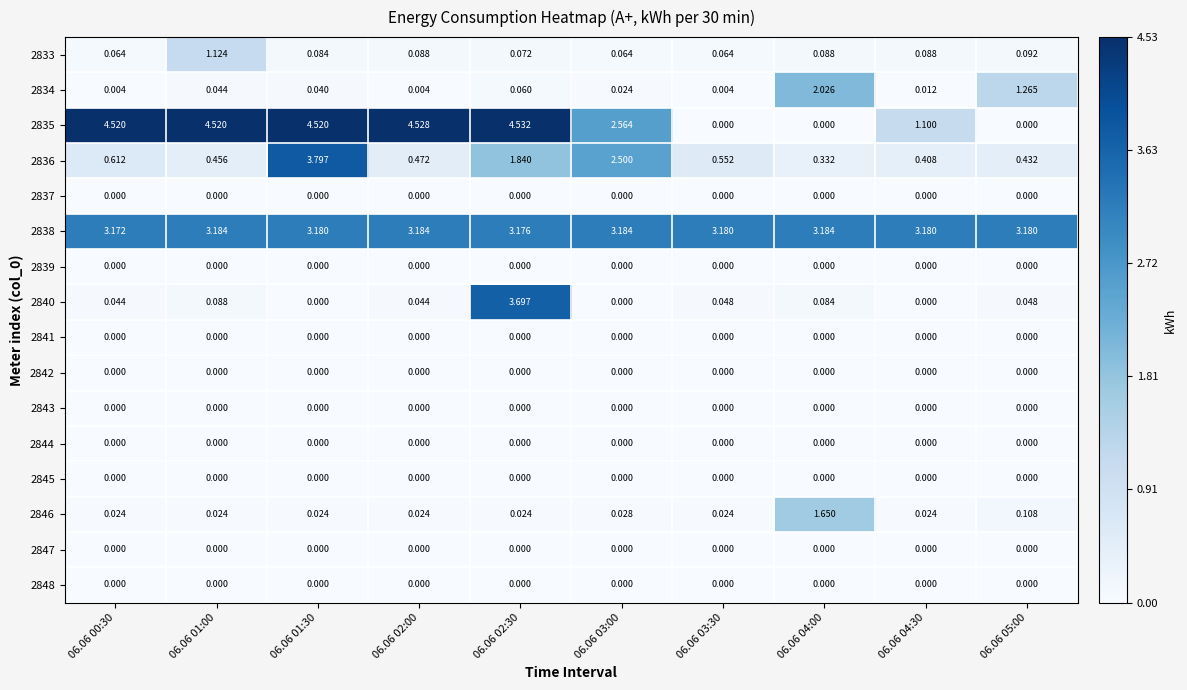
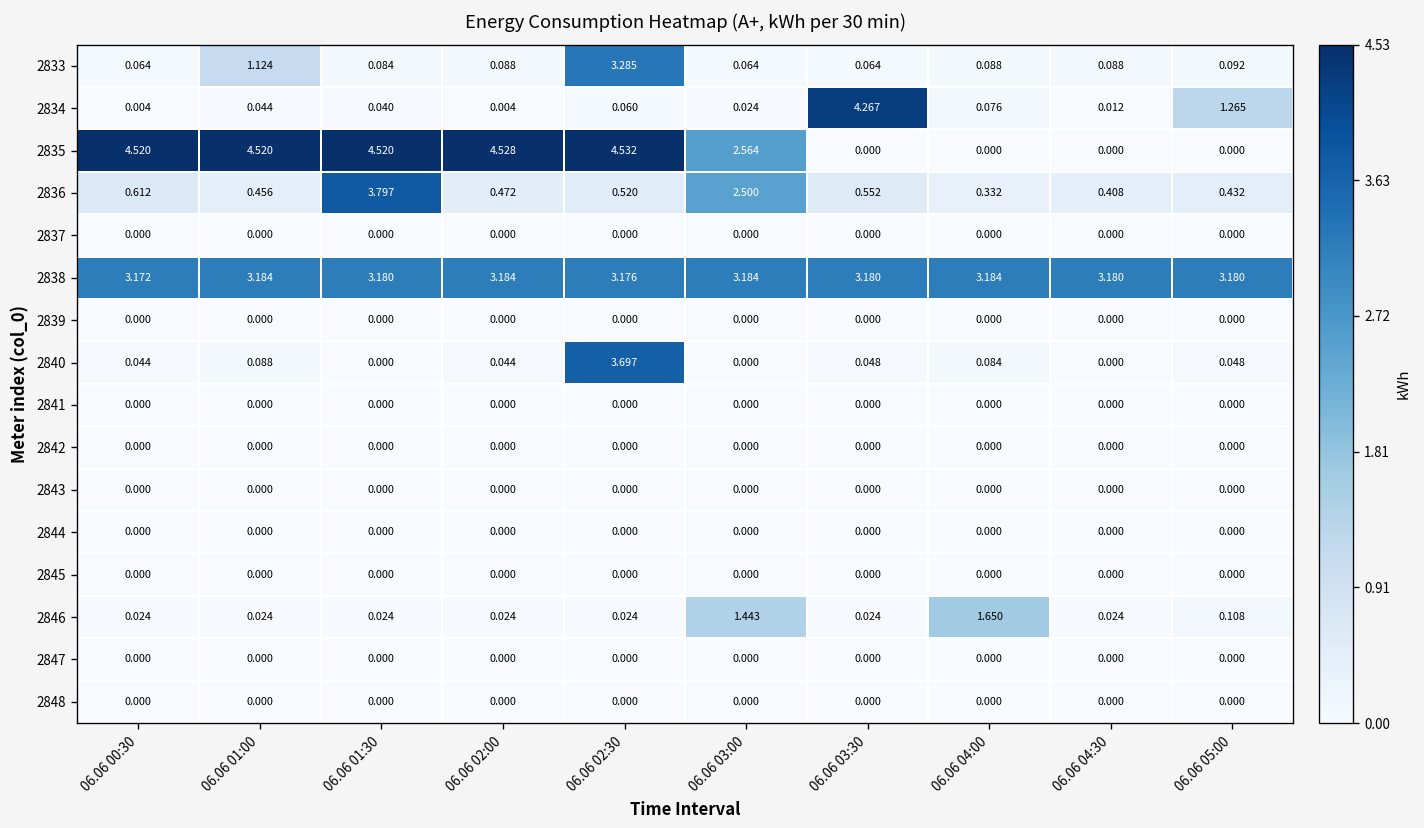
  {
    "2833": {
      "06.06 00:30": 0.064,
      "06.06 01:00": 1.124,
      "06.06 01:30": 0.084,
      "06.06 02:00": 0.088,
-     "06.06 02:30": 0.072,
+     "06.06 02:30": 3.285,
      "06.06 03:00": 0.064,
      "06.06 03:30": 0.064,
      "06.06 04:00": 0.088,
      "06.06 04:30": 0.088,
      "06.06 05:00": 0.092
    },
    "2834": {
      "06.06 00:30": 0.004,
      "06.06 01:00": 0.044,
      "06.06 01:30": 0.040,
      "06.06 02:00": 0.004,
      "06.06 02:30": 0.060,
      "06.06 03:00": 0.024,
-     "06.06 03:30": 0.004,
-     "06.06 04:00": 2.026,
+     "06.06 03:30": 4.267,
+     "06.06 04:00": 0.076,
      "06.06 04:30": 0.012,
      "06.06 05:00": 1.265
    },
    "2835": {
      "06.06 00:30": 4.520,
      "06.06 01:00": 4.520,
      "06.06 01:30": 4.520,
      "06.06 02:00": 4.528,
      "06.06 02:30": 4.532,
      "06.06 03:00": 2.564,
      "06.06 03:30": 0.000,
      "06.06 04:00": 0.000,
-     "06.06 04:30": 1.100,
+     "06.06 04:30": 0.000,
      "06.06 05:00": 0.000
    },
    "2836": {
      "06.06 00:30": 0.612,
      "06.06 01:00": 0.456,
      "06.06 01:30": 3.797,
      "06.06 02:00": 0.472,
-     "06.06 02:30": 1.840,
+     "06.06 02:30": 0.520,
      "06.06 03:00": 2.500,
      "06.06 03:30": 0.552,
      "06.06 04:00": 0.332,
      "06.06 04:30": 0.408,
      "06.06 05:00": 0.432
    },
    "2837": {
      "06.06 00:30": 0.000,
      "06.06 01:00": 0.000,
      "06.06 01:30": 0.000,
      "06.06 02:00": 0.000,
      "06.06 02:30": 0.000,
      "06.06 03:00": 0.000,
      "06.06 03:30": 0.000,
      "06.06 04:00": 0.000,
      "06.06 04:30": 0.000,
      "06.06 05:00": 0.000
    },
    "2838": {
      "06.06 00:30": 3.172,
      "06.06 01:00": 3.184,
      "06.06 01:30": 3.180,
      "06.06 02:00": 3.184,
      "06.06 02:30": 3.176,
      "06.06 03:00": 3.184,
      "06.06 03:30": 3.180,
      "06.06 04:00": 3.184,
      "06.06 04:30": 3.180,
      "06.06 05:00": 3.180
    },
    "2839": {
      "06.06 00:30": 0.000,
      "06.06 01:00": 0.000,
      "06.06 01:30": 0.000,
      "06.06 02:00": 0.000,
      "06.06 02:30": 0.000,
      "06.06 03:00": 0.000,
      "06.06 03:30": 0.000,
      "06.06 04:00": 0.000,
      "06.06 04:30": 0.000,
      "06.06 05:00": 0.000
    },
    "2840": {
      "06.06 00:30": 0.044,
      "06.06 01:00": 0.088,
      "06.06 01:30": 0.000,
      "06.06 02:00": 0.044,
      "06.06 02:30": 3.697,
      "06.06 03:00": 0.000,
      "06.06 03:30": 0.048,
      "06.06 04:00": 0.084,
      "06.06 04:30": 0.000,
      "06.06 05:00": 0.048
    },
    "2841": {
      "06.06 00:30": 0.000,
      "06.06 01:00": 0.000,
      "06.06 01:30": 0.000,
      "06.06 02:00": 0.000,
      "06.06 02:30": 0.000,
      "06.06 03:00": 0.000,
      "06.06 03:30": 0.000,
      "06.06 04:00": 0.000,
      "06.06 04:30": 0.000,
      "06.06 05:00": 0.000
    },
    "2842": {
      "06.06 00:30": 0.000,
      "06.06 01:00": 0.000,
      "06.06 01:30": 0.000,
      "06.06 02:00": 0.000,
      "06.06 02:30": 0.000,
      "06.06 03:00": 0.000,
      "06.06 03:30": 0.000,
      "06.06 04:00": 0.000,
      "06.06 04:30": 0.000,
      "06.06 05:00": 0.000
    },
    "2843": {
      "06.06 00:30": 0.000,
      "06.06 01:00": 0.000,
      "06.06 01:30": 0.000,
      "06.06 02:00": 0.000,
      "06.06 02:30": 0.000,
      "06.06 03:00": 0.000,
      "06.06 03:30": 0.000,
      "06.06 04:00": 0.000,
      "06.06 04:30": 0.000,
      "06.06 05:00": 0.000
    },
    "2844": {
      "06.06 00:30": 0.000,
      "06.06 01:00": 0.000,
      "06.06 01:30": 0.000,
      "06.06 02:00": 0.000,
      "06.06 02:30": 0.000,
      "06.06 03:00": 0.000,
      "06.06 03:30": 0.000,
      "06.06 04:00": 0.000,
      "06.06 04:30": 0.000,
      "06.06 05:00": 0.000
    },
    "2845": {
      "06.06 00:30": 0.000,
      "06.06 01:00": 0.000,
      "06.06 01:30": 0.000,
      "06.06 02:00": 0.000,
      "06.06 02:30": 0.000,
      "06.06 03:00": 0.000,
      "06.06 03:30": 0.000,
      "06.06 04:00": 0.000,
      "06.06 04:30": 0.000,
      "06.06 05:00": 0.000
    },
    "2846": {
      "06.06 00:30": 0.024,
      "06.06 01:00": 0.024,
      "06.06 01:30": 0.024,
      "06.06 02:00": 0.024,
      "06.06 02:30": 0.024,
-     "06.06 03:00": 0.028,
+     "06.06 03:00": 1.443,
      "06.06 03:30": 0.024,
      "06.06 04:00": 1.650,
      "06.06 04:30": 0.024,
      "06.06 05:00": 0.108
    },
    "2847": {
      "06.06 00:30": 0.000,
      "06.06 01:00": 0.000,
      "06.06 01:30": 0.000,
      "06.06 02:00": 0.000,
      "06.06 02:30": 0.000,
      "06.06 03:00": 0.000,
      "06.06 03:30": 0.000,
      "06.06 04:00": 0.000,
      "06.06 04:30": 0.000,
      "06.06 05:00": 0.000
    },
    "2848": {
      "06.06 00:30": 0.000,
      "06.06 01:00": 0.000,
      "06.06 01:30": 0.000,
      "06.06 02:00": 0.000,
      "06.06 02:30": 0.000,
      "06.06 03:00": 0.000,
      "06.06 03:30": 0.000,
      "06.06 04:00": 0.000,
      "06.06 04:30": 0.000,
      "06.06 05:00": 0.000
    }
  }
